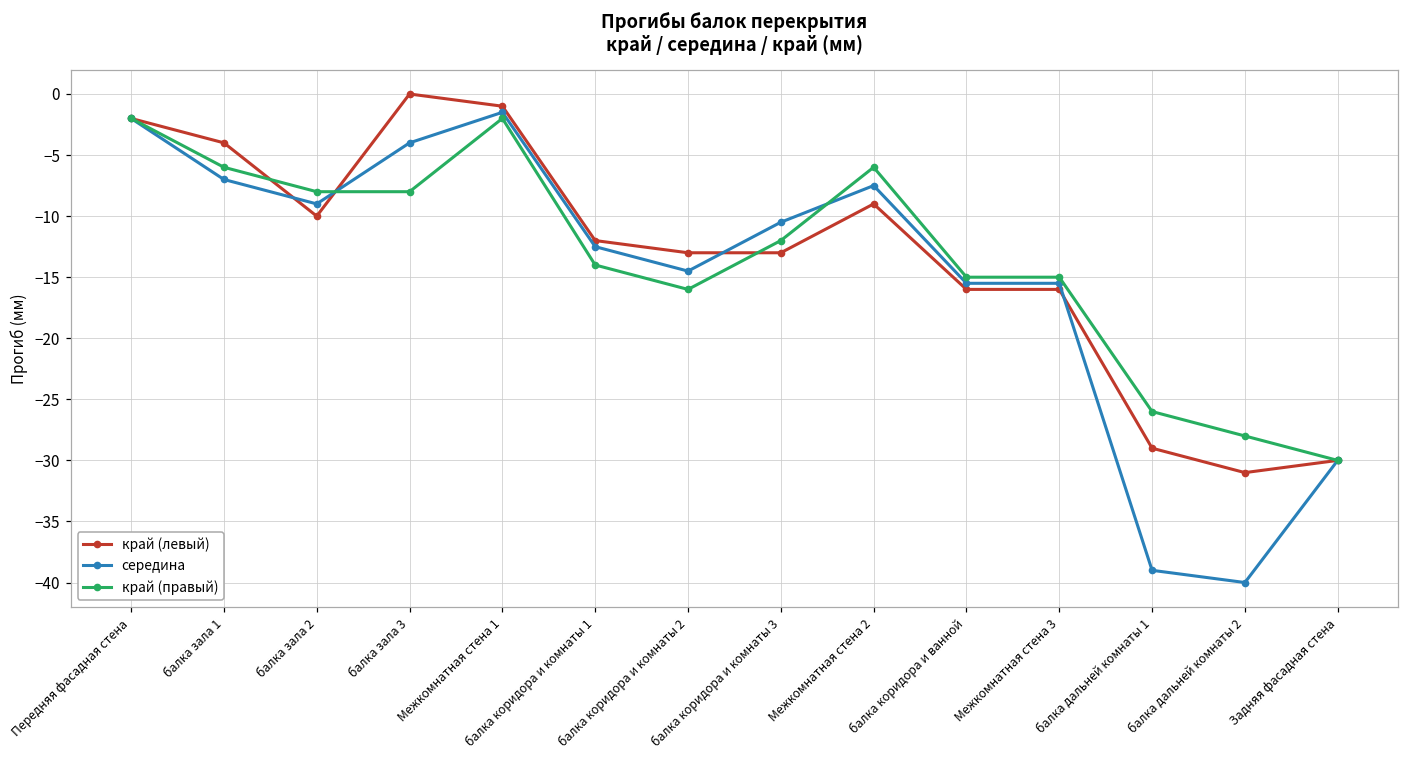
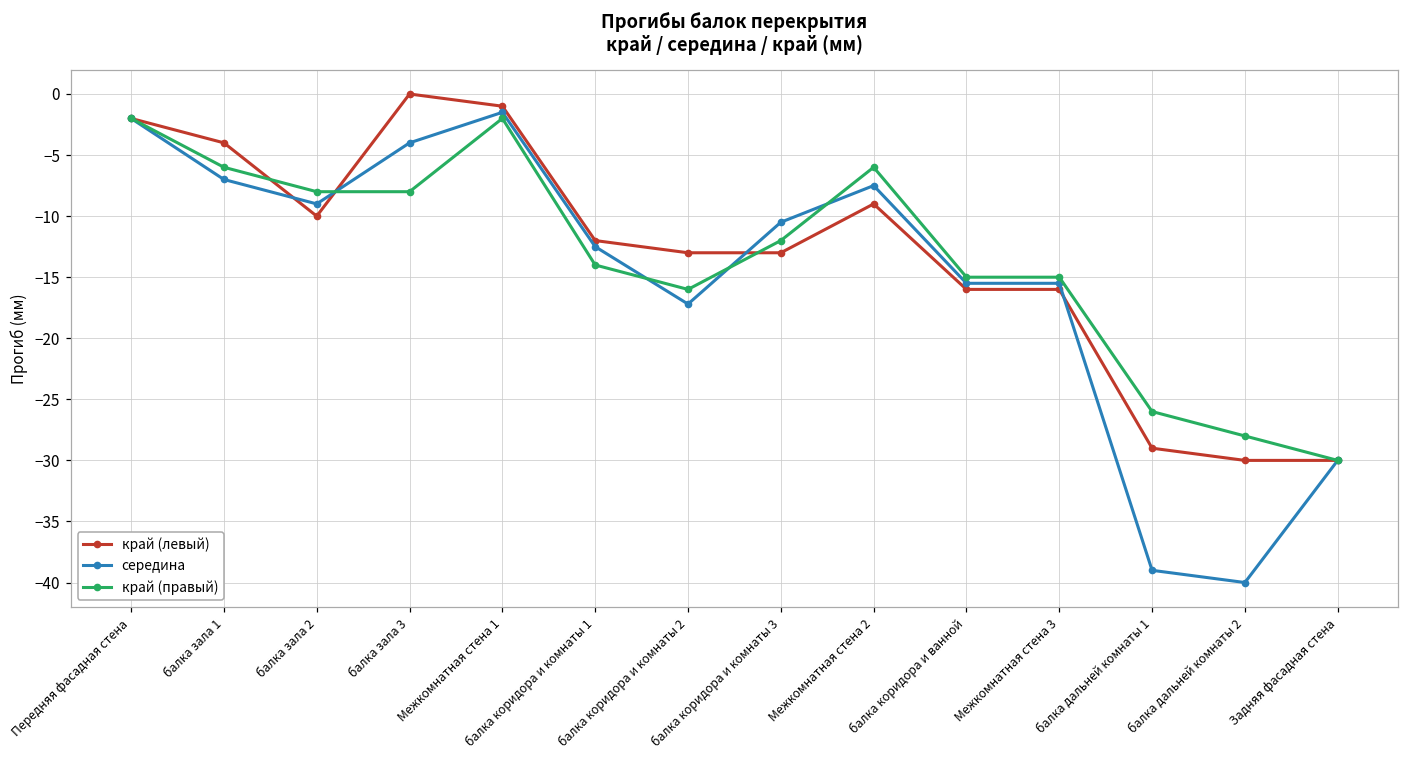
  {
    "край (левый)": {
      "балка зала 1": -4,
      "балка зала 2": -10,
      "балка зала 3": 0,
      "Межкомнатная стена 1": -1,
      "балка коридора и комнаты 1": -12,
      "балка коридора и комнаты 2": -13,
      "балка коридора и комнаты 3": -13,
      "Межкомнатная стена 2": -9,
      "балка коридора и ванной": -16,
      "Межкомнатная стена 3": -16,
      "балка дальней комнаты 1": -29,
-     "балка дальней комнаты 2": -31
+     "балка дальней комнаты 2": -30
    },
    "середина": {
      "балка зала 1": -7.0,
      "балка зала 2": -9.0,
      "балка зала 3": -4.0,
      "Межкомнатная стена 1": -1.5,
      "балка коридора и комнаты 1": -12.5,
-     "балка коридора и комнаты 2": -14.5,
+     "балка коридора и комнаты 2": -17.2,
      "балка коридора и комнаты 3": -10.5,
      "Межкомнатная стена 2": -7.5,
      "балка коридора и ванной": -15.5,
      "Межкомнатная стена 3": -15.5,
      "балка дальней комнаты 1": -39.0,
      "балка дальней комнаты 2": -40.0
    },
    "край (правый)": {
      "балка зала 1": -6.0,
      "балка зала 2": -8.0,
      "балка зала 3": -8.0,
      "Межкомнатная стена 1": -2.0,
      "балка коридора и комнаты 1": -14.0,
      "балка коридора и комнаты 2": -16.0,
      "балка коридора и комнаты 3": -12.0,
      "Межкомнатная стена 2": -6.0,
      "балка коридора и ванной": -15.0,
      "Межкомнатная стена 3": -15.0,
      "балка дальней комнаты 1": -26.0,
      "балка дальней комнаты 2": -28.0
    }
  }
